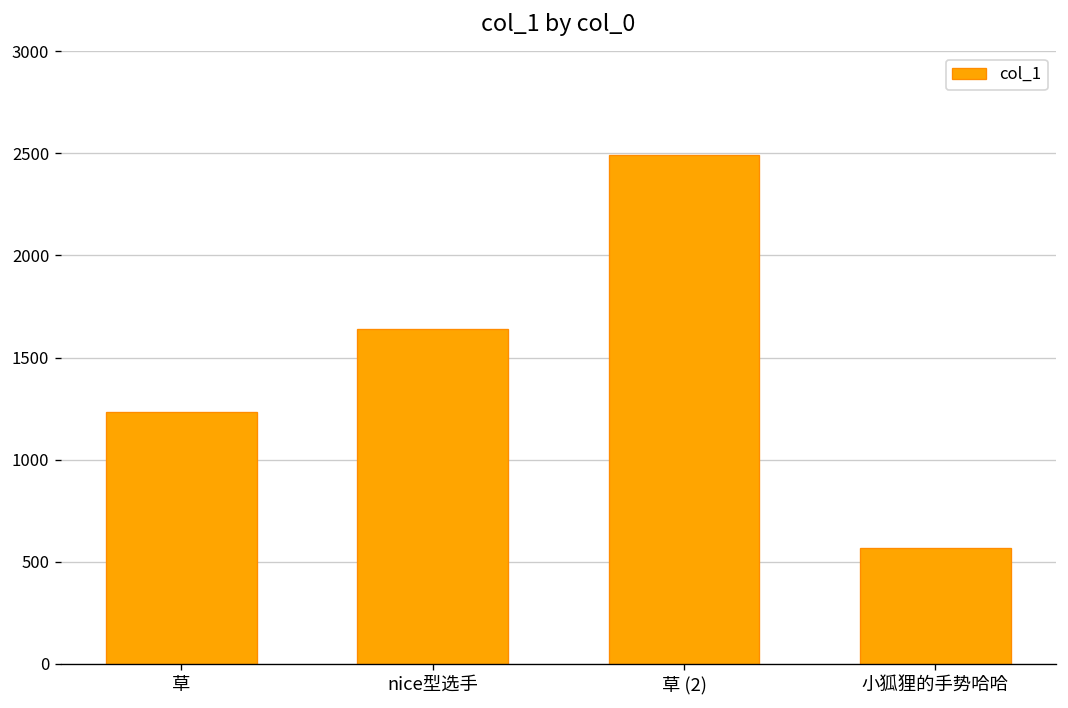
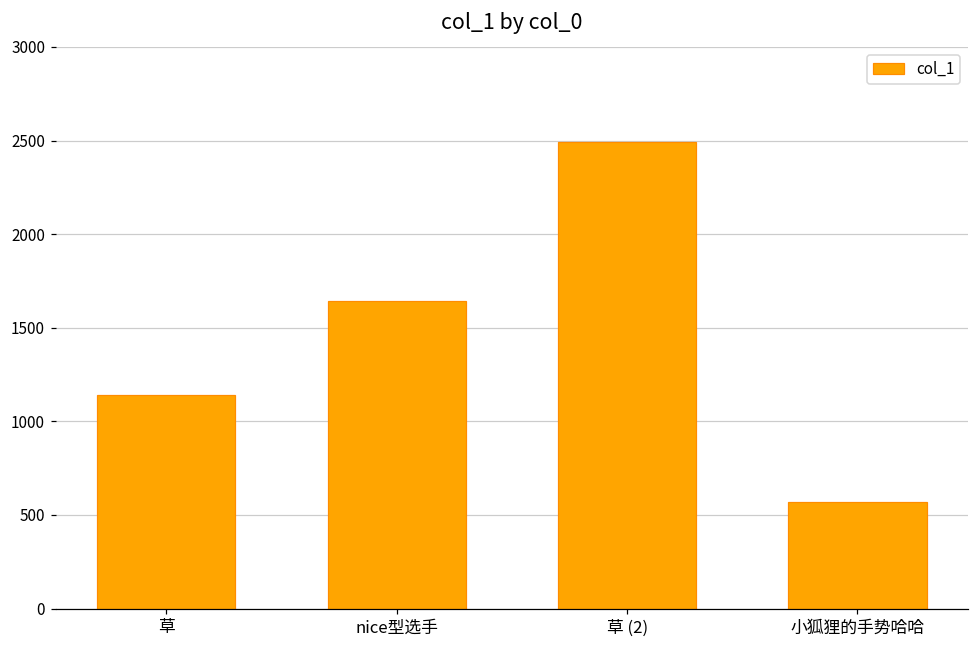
  {
-   "草": 1230,
+   "草": 1140,
    "nice型选手": 1640,
    "草 (2)": 2490,
    "小狐狸的手势哈哈": 570
  }
